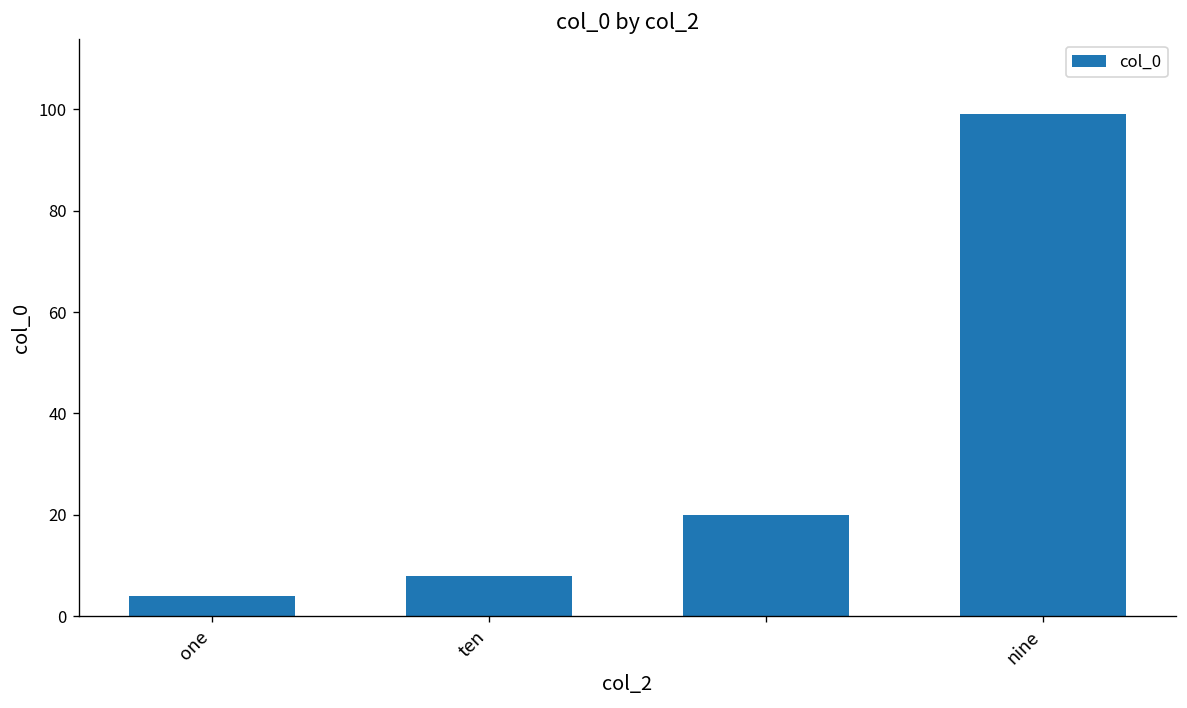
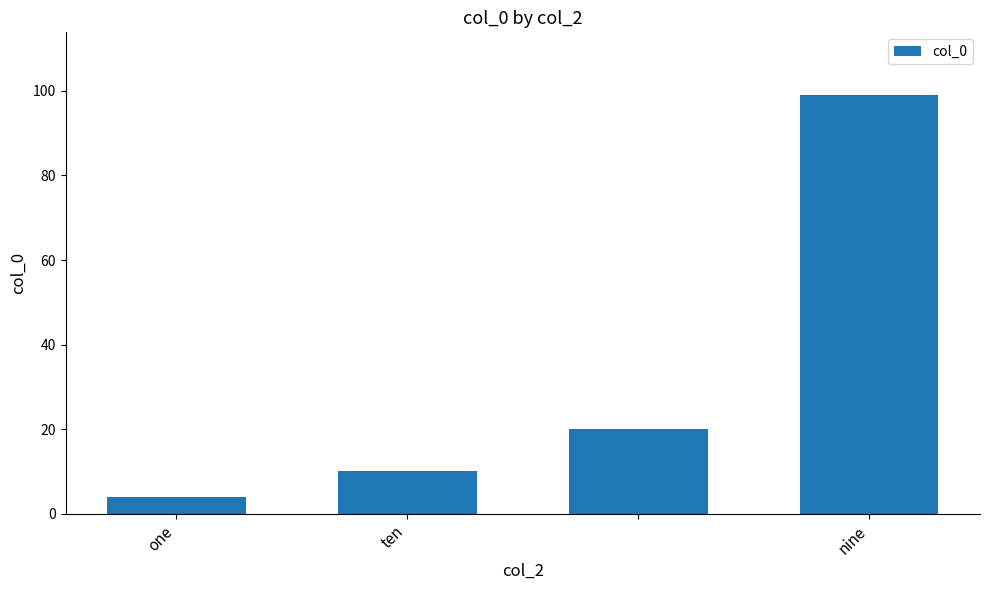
  {
    "one": 4,
-   "ten": 8,
+   "ten": 10,
    "nine": 99
  }
